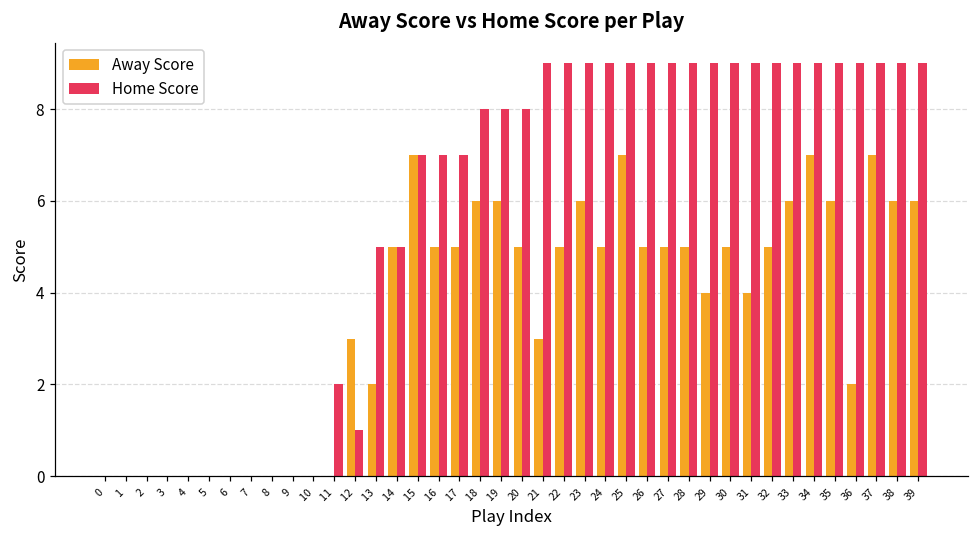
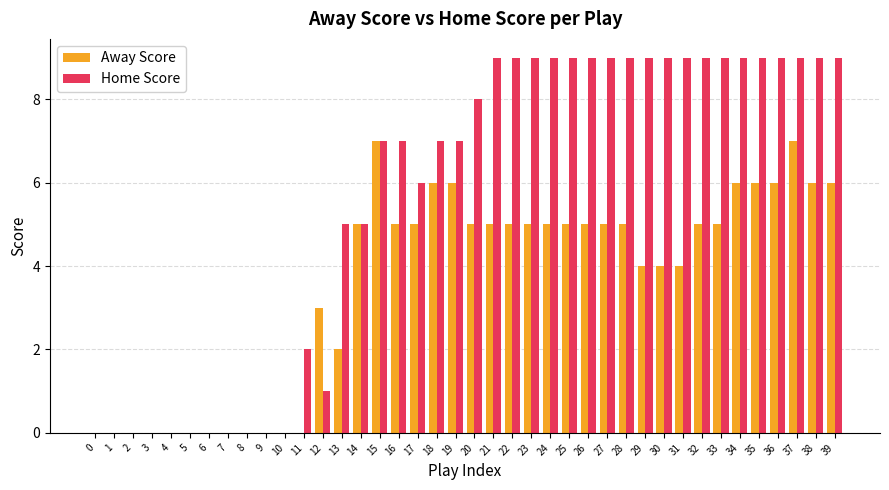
  {
    "Away Score": {
      "0": 0,
      "1": 0,
      "2": 0,
      "3": 0,
      "4": 0,
      "5": 0,
      "6": 0,
      "7": 0,
      "8": 0,
      "9": 0,
      "10": 0,
      "11": 0,
      "12": 3,
      "13": 2,
      "14": 5,
      "15": 7,
      "16": 5,
      "17": 5,
      "18": 6,
      "19": 6,
      "20": 5,
-     "21": 3,
+     "21": 5,
      "22": 5,
-     "23": 6,
+     "23": 5,
      "24": 5,
-     "25": 7,
+     "25": 5,
      "26": 5,
      "27": 5,
      "28": 5,
      "29": 4,
-     "30": 5,
+     "30": 4,
      "31": 4,
      "32": 5,
-     "33": 6,
-     "34": 7,
+     "33": 5,
+     "34": 6,
      "35": 6,
-     "36": 2,
+     "36": 6,
      "37": 7,
      "38": 6,
      "39": 6
    },
    "Home Score": {
      "0": 0,
      "1": 0,
      "2": 0,
      "3": 0,
      "4": 0,
      "5": 0,
      "6": 0,
      "7": 0,
      "8": 0,
      "9": 0,
      "10": 0,
      "11": 2,
      "12": 1,
      "13": 5,
      "14": 5,
      "15": 7,
      "16": 7,
-     "17": 7,
-     "18": 8,
-     "19": 8,
+     "17": 6,
+     "18": 7,
+     "19": 7,
      "20": 8,
      "21": 9,
      "22": 9,
      "23": 9,
      "24": 9,
      "25": 9,
      "26": 9,
      "27": 9,
      "28": 9,
      "29": 9,
      "30": 9,
      "31": 9,
      "32": 9,
      "33": 9,
      "34": 9,
      "35": 9,
      "36": 9,
      "37": 9,
      "38": 9,
      "39": 9
    }
  }
